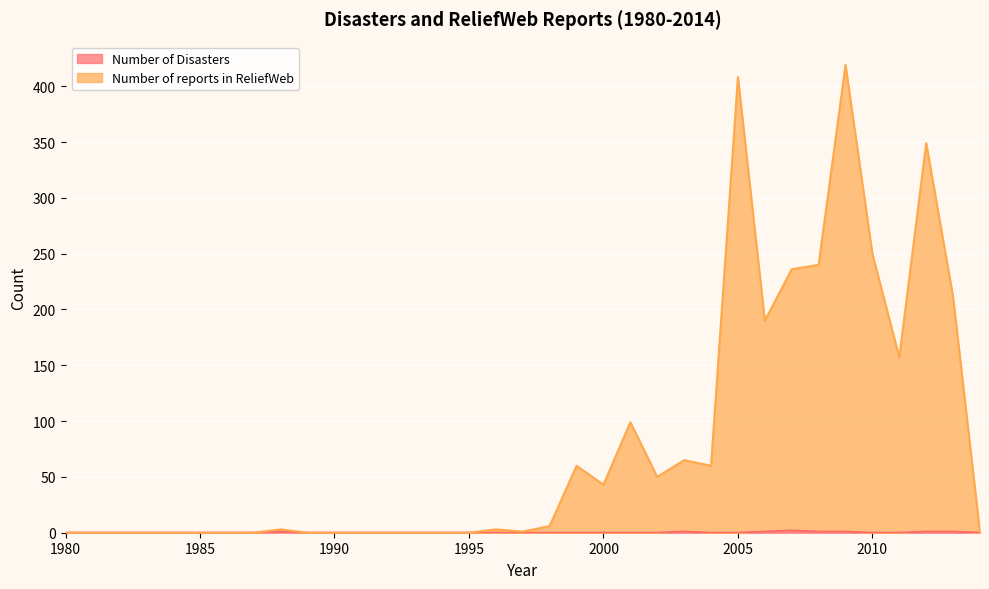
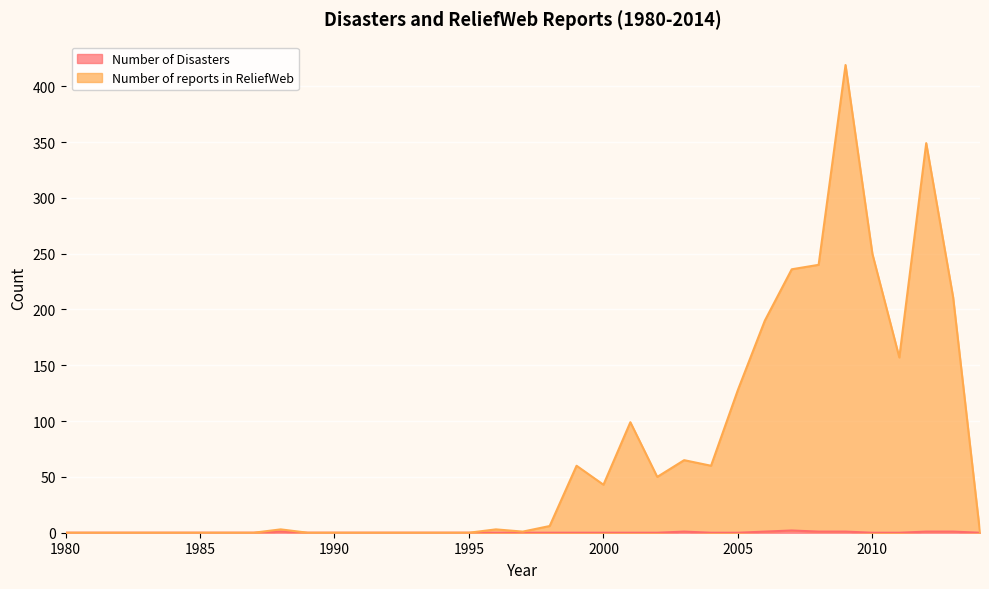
  {
    "Number of Disasters": {
      "2000": 0,
      "2005": 0,
      "2010": 0
    },
    "Number of reports in ReliefWeb": {
      "2000": 43,
-     "2005": 408,
+     "2005": 128,
      "2010": 250
    }
  }
